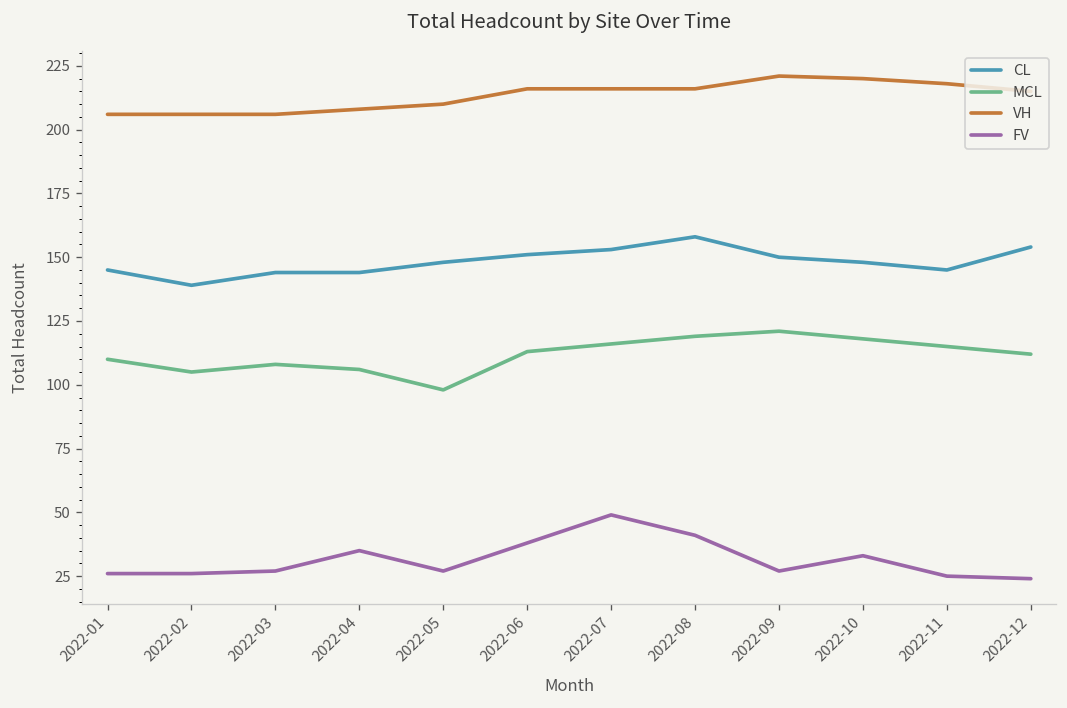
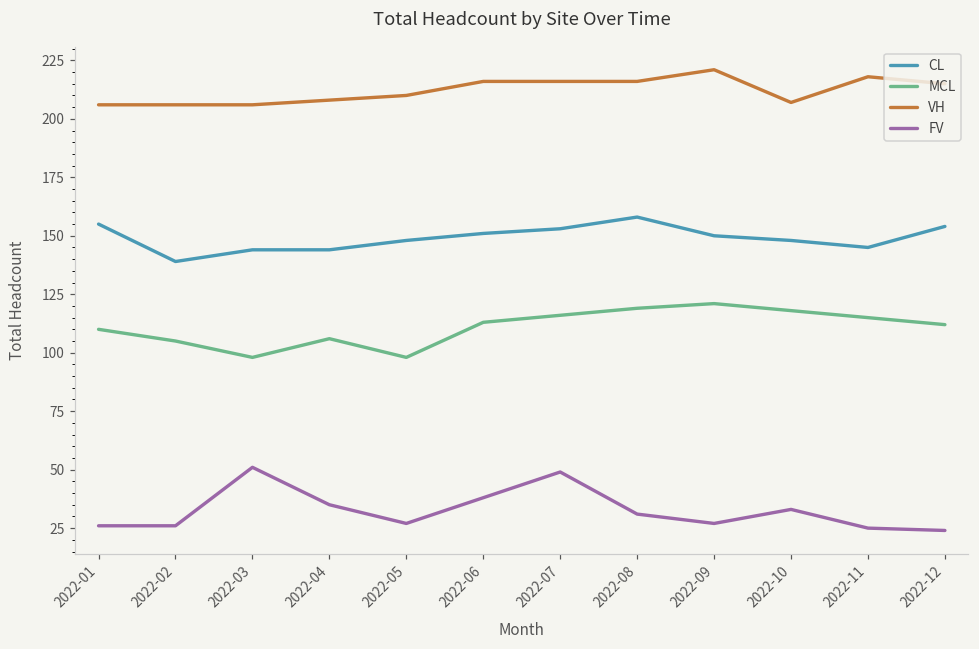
  {
    "CL": {
-     "2022-01": 145,
+     "2022-01": 155,
      "2022-02": 139,
      "2022-03": 144,
      "2022-04": 144,
      "2022-05": 148,
      "2022-06": 151,
      "2022-07": 153,
      "2022-08": 158,
      "2022-09": 150,
      "2022-10": 148,
      "2022-11": 145,
      "2022-12": 154
    },
    "MCL": {
      "2022-01": 110,
      "2022-02": 105,
-     "2022-03": 108,
+     "2022-03": 98,
      "2022-04": 106,
      "2022-05": 98,
      "2022-06": 113,
      "2022-07": 116,
      "2022-08": 119,
      "2022-09": 121,
      "2022-10": 118,
      "2022-11": 115,
      "2022-12": 112
    },
    "VH": {
      "2022-01": 206,
      "2022-02": 206,
      "2022-03": 206,
      "2022-04": 208,
      "2022-05": 210,
      "2022-06": 216,
      "2022-07": 216,
      "2022-08": 216,
      "2022-09": 221,
-     "2022-10": 220,
+     "2022-10": 207,
      "2022-11": 218
    },
    "FV": {
      "2022-01": 26,
      "2022-02": 26,
-     "2022-03": 27,
+     "2022-03": 51,
      "2022-04": 35,
      "2022-05": 27,
      "2022-06": 38,
      "2022-07": 49,
-     "2022-08": 41,
+     "2022-08": 31,
      "2022-09": 27,
      "2022-10": 33,
      "2022-11": 25,
      "2022-12": 24
    }
  }
